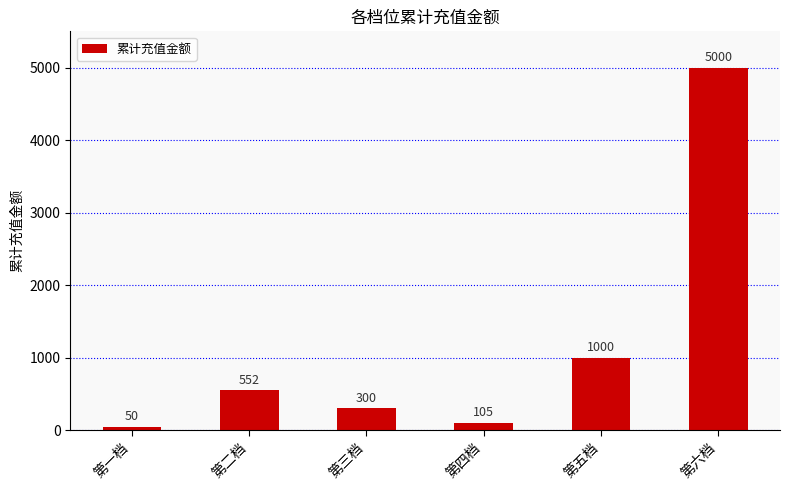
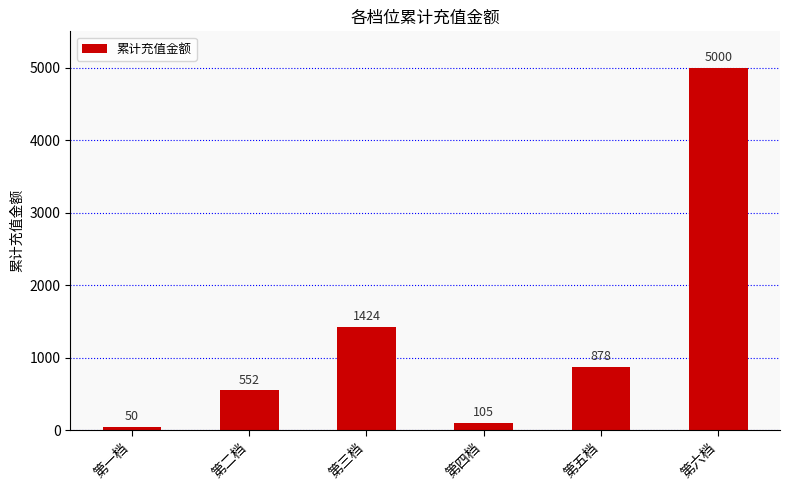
  {
    "第一档": 50,
    "第二档": 552,
-   "第三档": 300,
+   "第三档": 1424,
    "第四档": 105,
-   "第五档": 1000,
+   "第五档": 878,
    "第六档": 5000
  }
